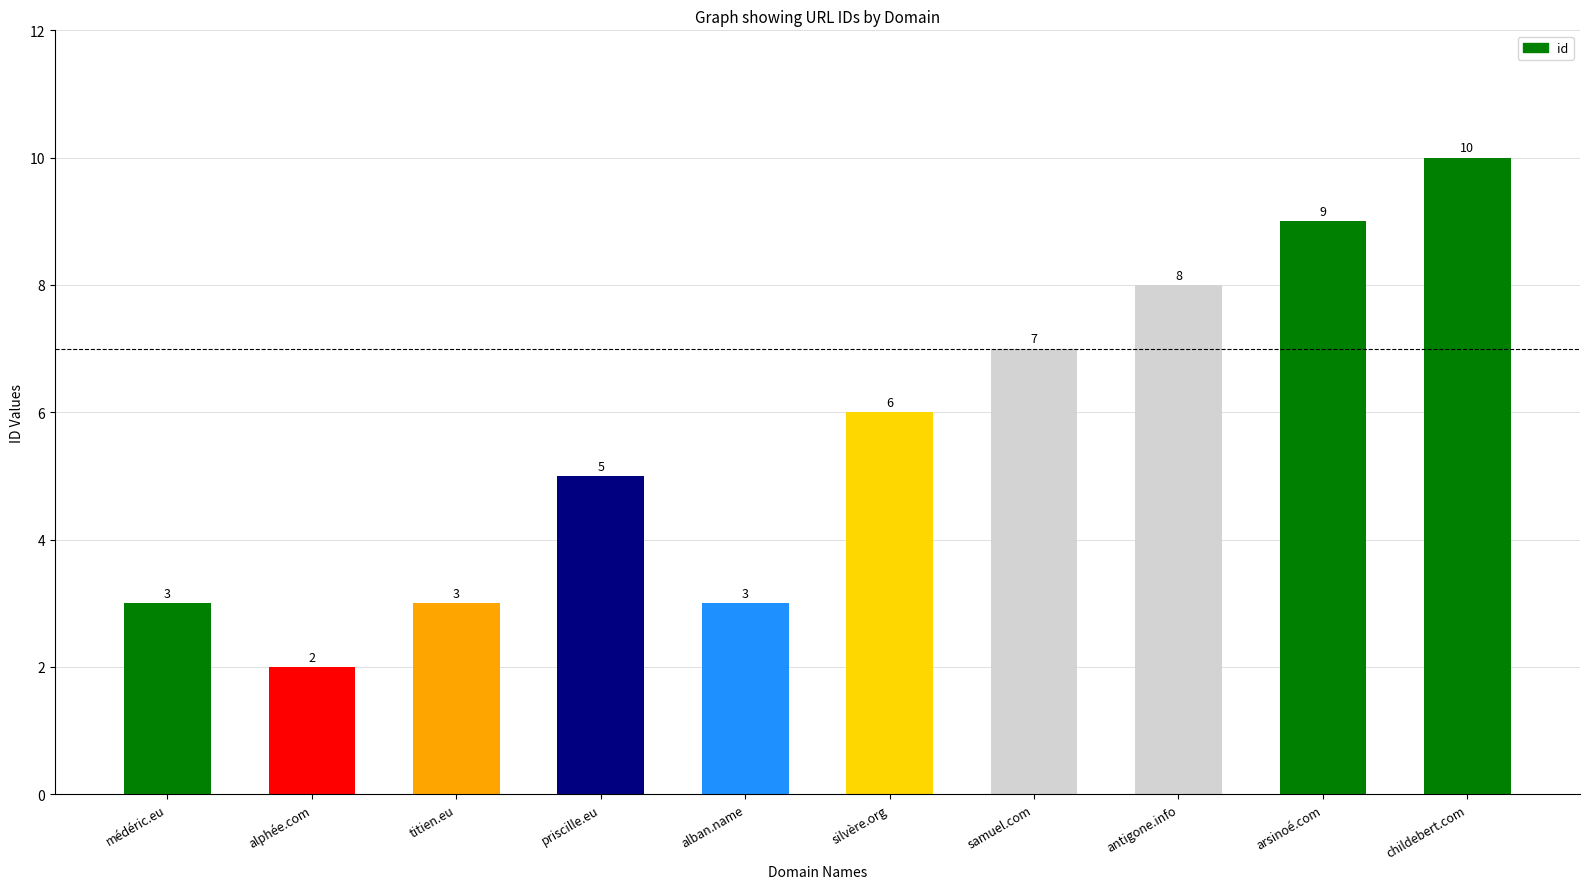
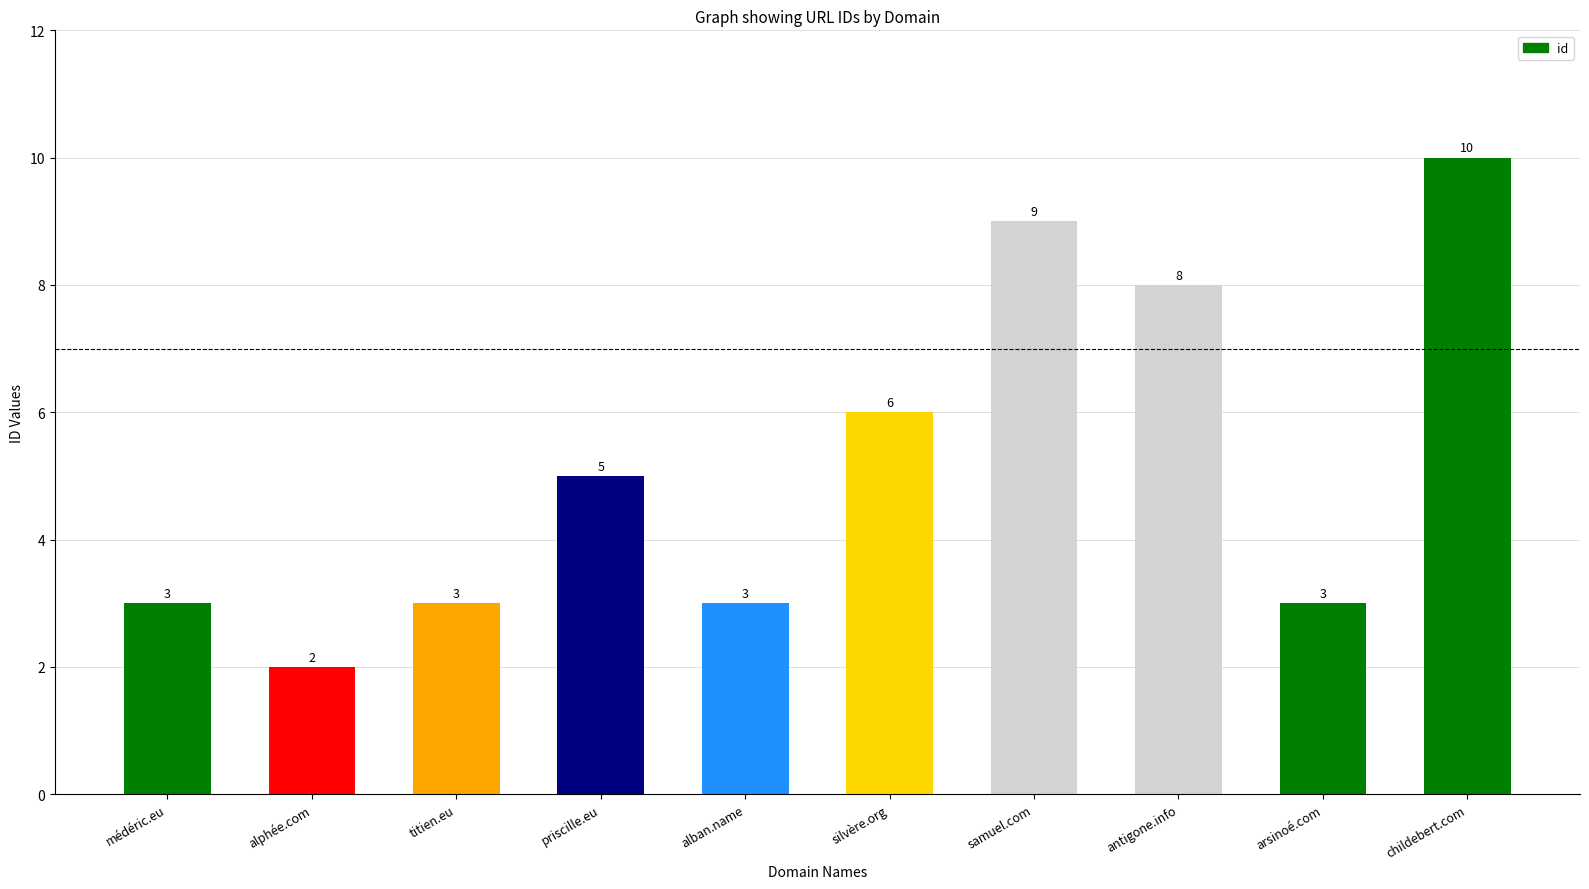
  {
    "médéric.eu": 3,
    "alphée.com": 2,
    "titien.eu": 3,
    "priscille.eu": 5,
    "alban.name": 3,
    "silvère.org": 6,
-   "samuel.com": 7,
+   "samuel.com": 9,
    "antigone.info": 8,
-   "arsinoé.com": 9,
+   "arsinoé.com": 3,
    "childebert.com": 10
  }
